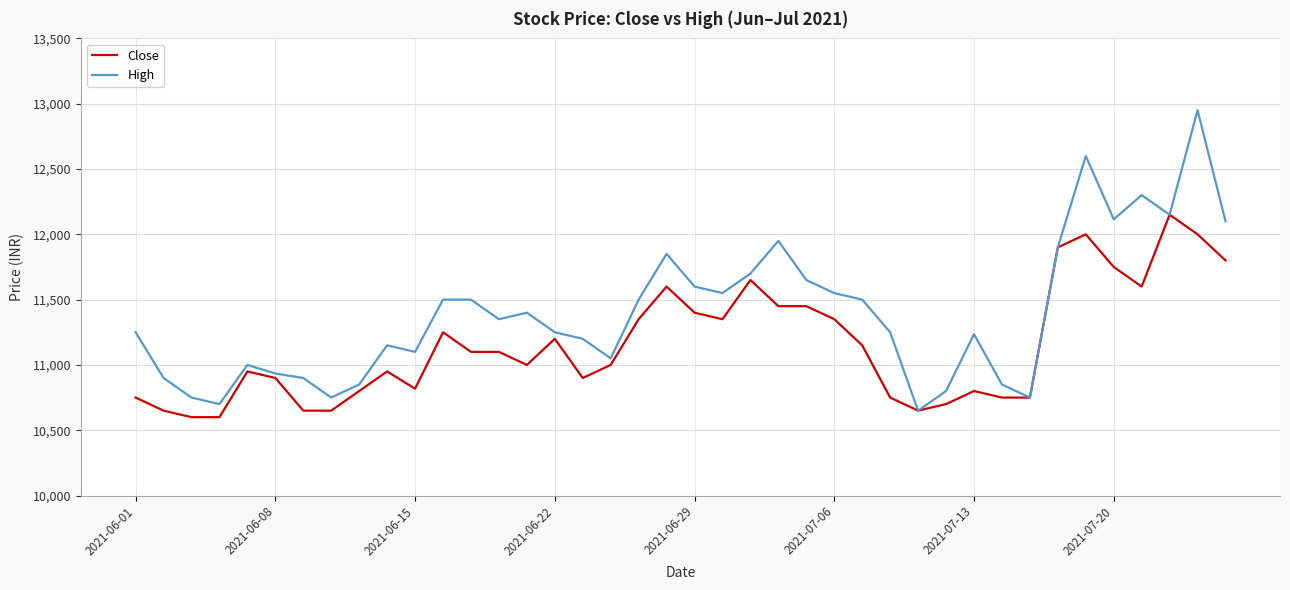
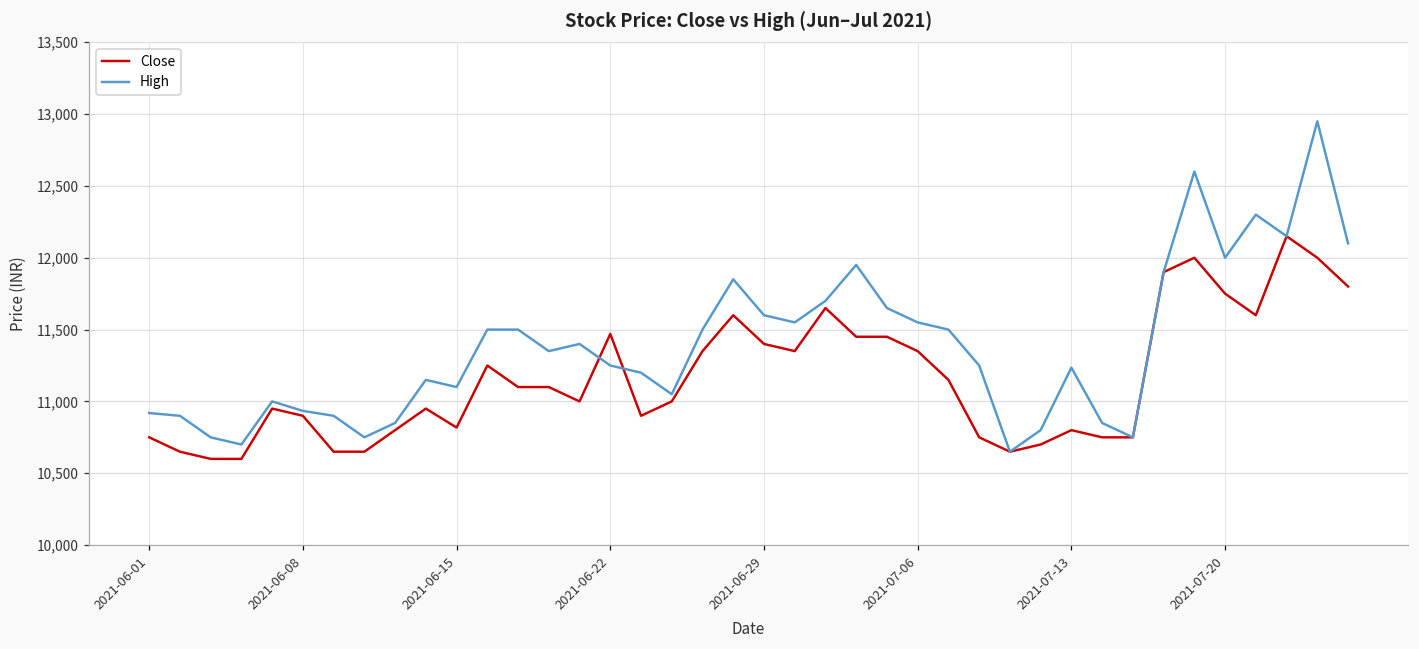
  {
    "Close": {
      "2021-06-01": "10,750",
      "2021-06-08": "10,900",
      "2021-06-15": "10,820",
-     "2021-06-22": "11,200",
+     "2021-06-22": "11,470",
      "2021-06-29": "11,400",
      "2021-07-06": "11,350",
      "2021-07-13": "10,800",
      "2021-07-20": "11,750"
    },
    "High": {
-     "2021-06-01": "11,250",
+     "2021-06-01": "10,920",
      "2021-06-08": "10,930",
      "2021-06-15": "11,100",
      "2021-06-22": "11,250",
      "2021-06-29": "11,600",
      "2021-07-06": "11,550",
      "2021-07-13": "11,240",
-     "2021-07-20": "12,120"
+     "2021-07-20": "12,000"
    }
  }
